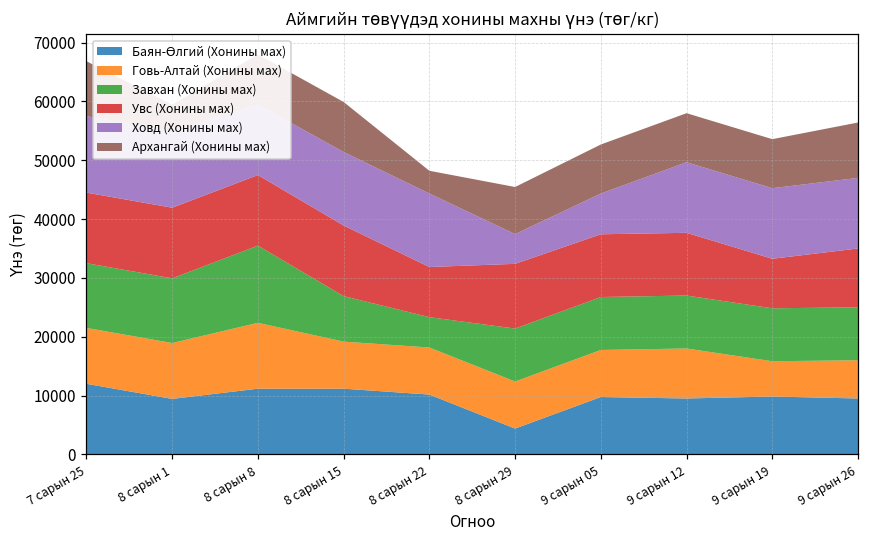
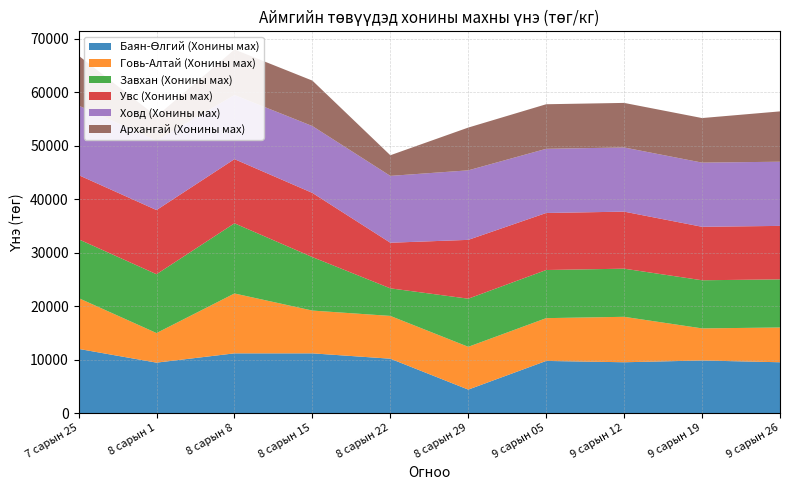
  {
    "Баян-Өлгий (Хонины мах)": {
      "7 сарын 25": 12000,
      "8 сарын 1": 9000,
      "8 сарын 8": 11000,
      "8 сарын 15": 11000,
      "8 сарын 22": 10000,
      "8 сарын 29": 4000,
      "9 сарын 05": 10000,
      "9 сарын 12": 10000,
      "9 сарын 19": 10000,
      "9 сарын 26": 10000
    },
    "Говь-Алтай (Хонины мах)": {
      "7 сарын 25": 10000,
-     "8 сарын 1": 10000,
+     "8 сарын 1": 6000,
      "8 сарын 8": 11000,
      "8 сарын 15": 8000,
      "8 сарын 22": 8000,
      "8 сарын 29": 8000,
      "9 сарын 05": 8000,
      "9 сарын 12": 9000,
      "9 сарын 19": 6000,
      "9 сарын 26": 7000
    },
    "Завхан (Хонины мах)": {
      "7 сарын 25": 11000,
      "8 сарын 1": 11000,
      "8 сарын 8": 13000,
-     "8 сарын 15": 8000,
+     "8 сарын 15": 10000,
      "8 сарын 22": 5000,
      "8 сарын 29": 9000,
      "9 сарын 05": 9000,
      "9 сарын 12": 9000,
      "9 сарын 19": 9000,
      "9 сарын 26": 9000
    },
    "Увс (Хонины мах)": {
      "7 сарын 25": 12000,
      "8 сарын 1": 12000,
      "8 сарын 8": 12000,
      "8 сарын 15": 12000,
      "8 сарын 22": 9000,
      "8 сарын 29": 11000,
      "9 сарын 05": 11000,
      "9 сарын 12": 11000,
-     "9 сарын 19": 8000,
+     "9 сарын 19": 10000,
      "9 сарын 26": 10000
    },
    "Ховд (Хонины мах)": {
      "7 сарын 25": 13000,
      "8 сарын 15": 13000,
      "8 сарын 22": 13000,
-     "8 сарын 29": 5000,
-     "9 сарын 05": 7000,
+     "8 сарын 29": 13000,
+     "9 сарын 05": 12000,
      "9 сарын 12": 12000,
      "9 сарын 19": 12000,
      "9 сарын 26": 12000
    },
    "Архангай (Хонины мах)": {
      "7 сарын 25": 9000,
      "8 сарын 15": 9000,
      "8 сарын 22": 4000,
      "8 сарын 29": 8000,
      "9 сарын 05": 8000,
      "9 сарын 12": 8000,
      "9 сарын 19": 8000,
      "9 сарын 26": 9000
    }
  }
